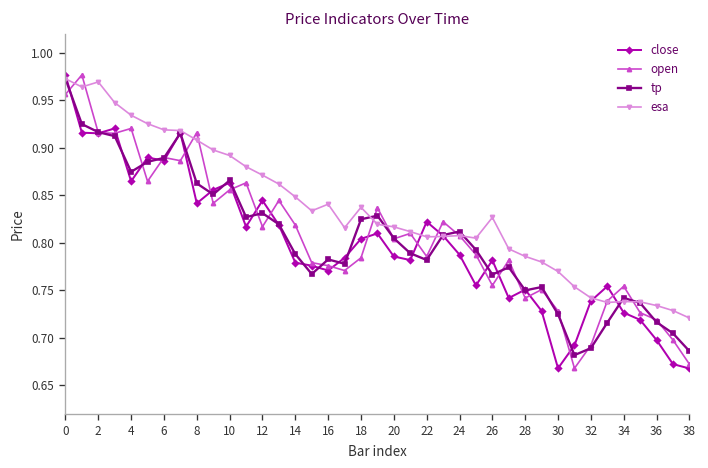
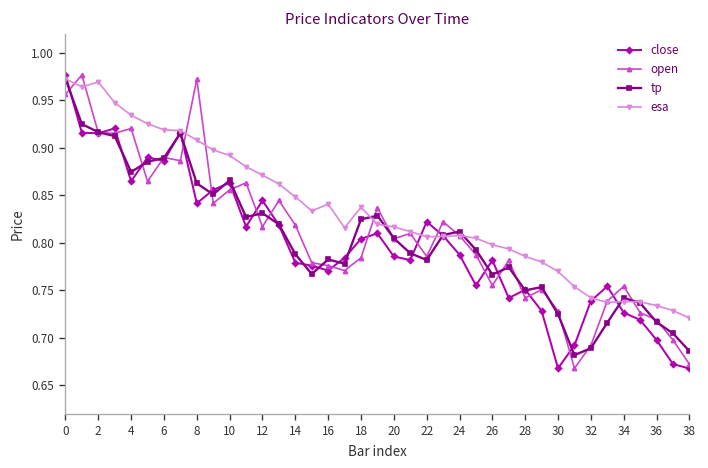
  {
    "open": {
      "0": 0.96,
      "4": 0.92,
-     "8": 0.92,
+     "8": 0.97,
      "10": 0.86,
      "12": 0.82,
      "14": 0.82,
      "16": 0.78,
      "18": 0.78,
      "22": 0.79,
      "26": 0.76,
      "28": 0.74,
      "30": 0.73,
      "34": 0.75,
      "38": 0.67
    },
    "esa": {
      "2": 0.97,
      "4": 0.93,
      "6": 0.92,
      "8": 0.91,
      "10": 0.89,
      "12": 0.87,
      "14": 0.85,
      "16": 0.84,
      "18": 0.84,
      "20": 0.82,
      "22": 0.81,
-     "26": 0.83,
+     "26": 0.80,
      "28": 0.79,
      "30": 0.77,
      "32": 0.74,
      "34": 0.74,
      "36": 0.73,
      "38": 0.72
    }
  }
